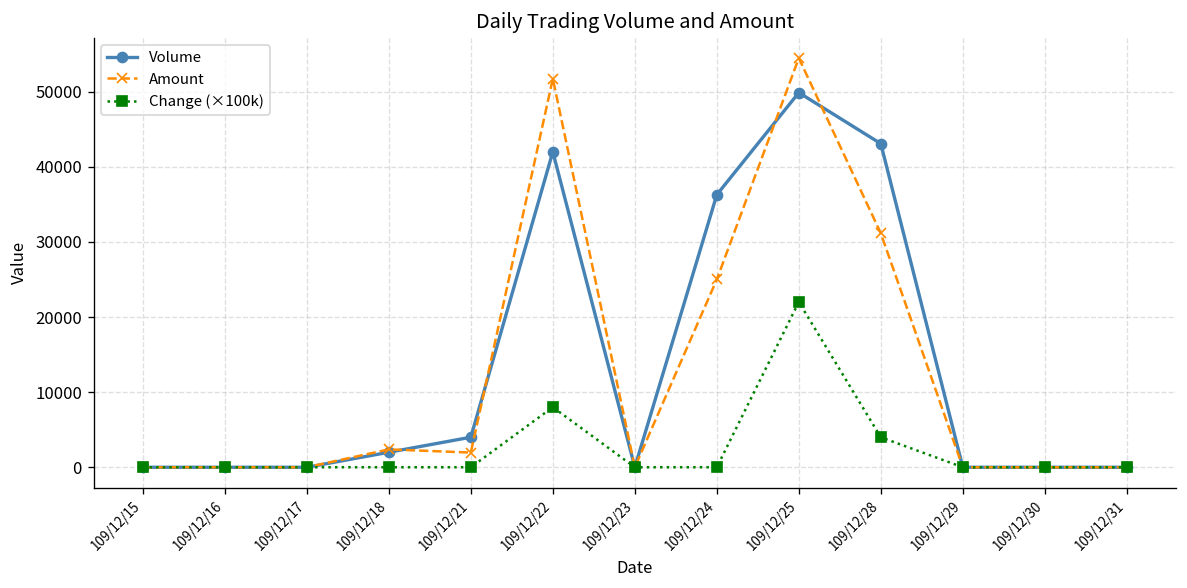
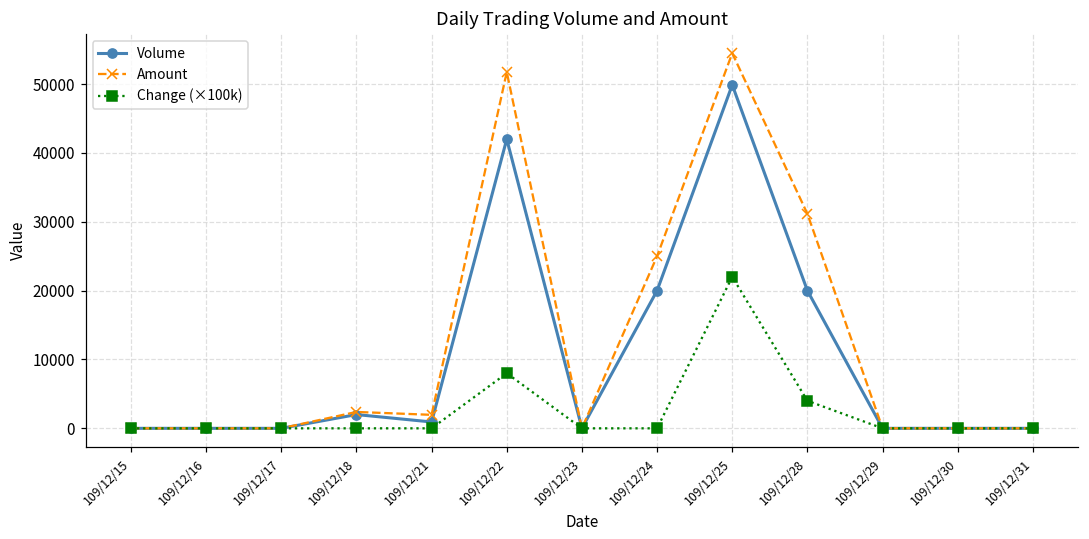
  {
    "Volume": {
-     "109/12/21": 4000,
+     "109/12/21": 1000,
      "109/12/22": 42000,
-     "109/12/24": 36000,
+     "109/12/24": 20000,
      "109/12/25": 50000,
-     "109/12/28": 43000
+     "109/12/28": 20000
    },
    "Amount": {
      "109/12/21": 2000,
      "109/12/22": 52000,
      "109/12/24": 25000,
      "109/12/25": 54000,
      "109/12/28": 31000
    },
    "Change (×100k)": {
      "109/12/18": 0,
      "109/12/21": 0,
      "109/12/22": 8000,
      "109/12/24": 0,
      "109/12/25": 22000,
      "109/12/28": 4000
    }
  }
